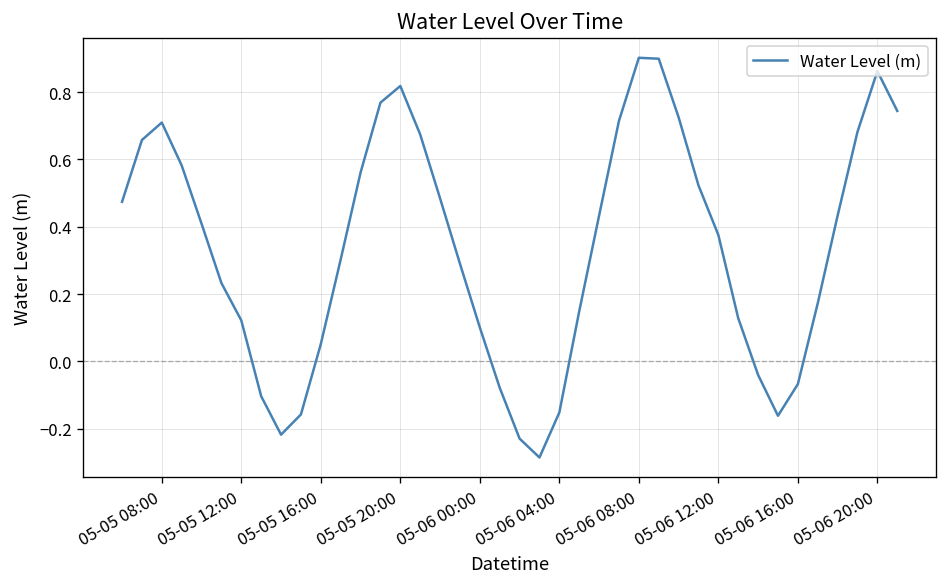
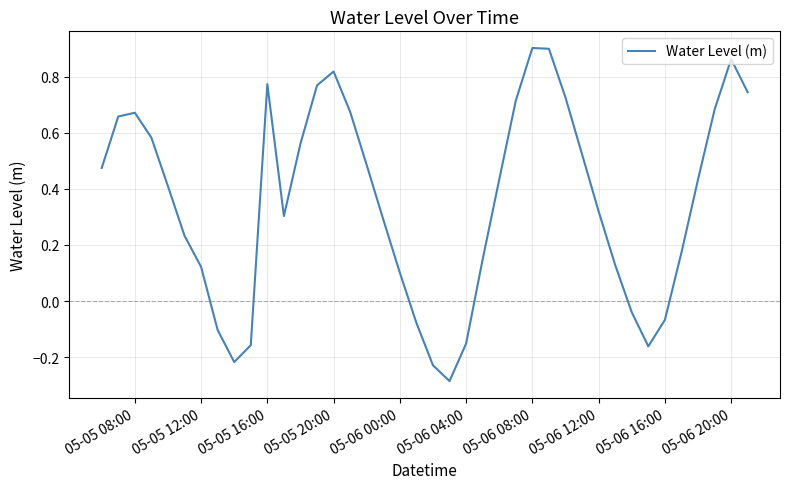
  {
-   "05-05 08:00": 0.71,
+   "05-05 08:00": 0.67,
    "05-05 12:00": 0.12,
-   "05-05 16:00": 0.05,
+   "05-05 16:00": 0.77,
    "05-05 20:00": 0.82,
    "05-06 00:00": 0.10,
    "05-06 04:00": -0.15,
    "05-06 08:00": 0.90,
-   "05-06 12:00": 0.38,
+   "05-06 12:00": 0.32,
    "05-06 16:00": -0.07
  }
